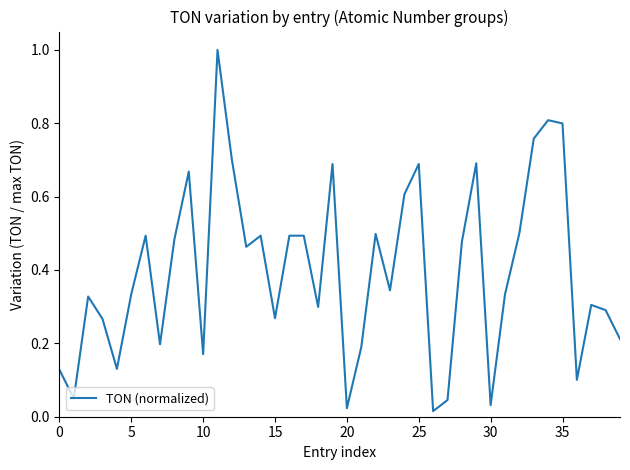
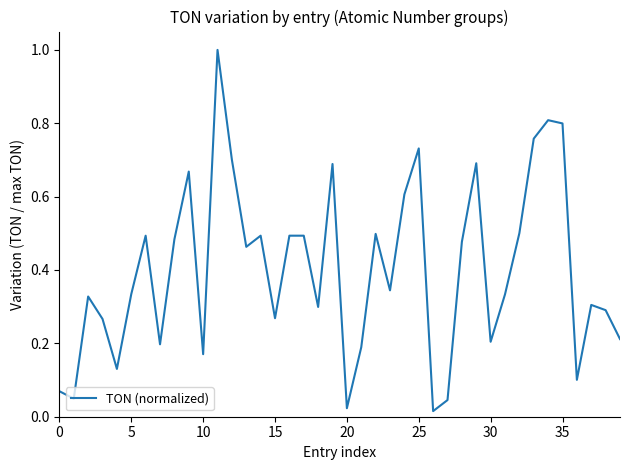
  {
-   "0": 0.13,
+   "0": 0.07,
    "5": 0.33,
    "10": 0.17,
    "15": 0.27,
    "20": 0.02,
-   "25": 0.69,
-   "30": 0.03,
+   "25": 0.73,
+   "30": 0.20,
    "35": 0.80
  }
